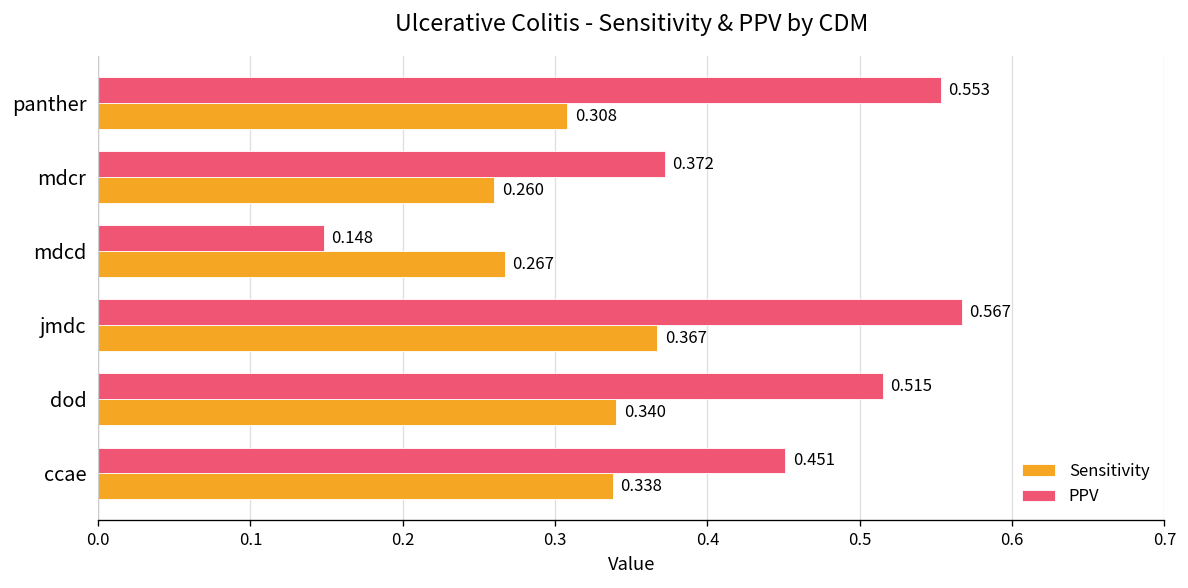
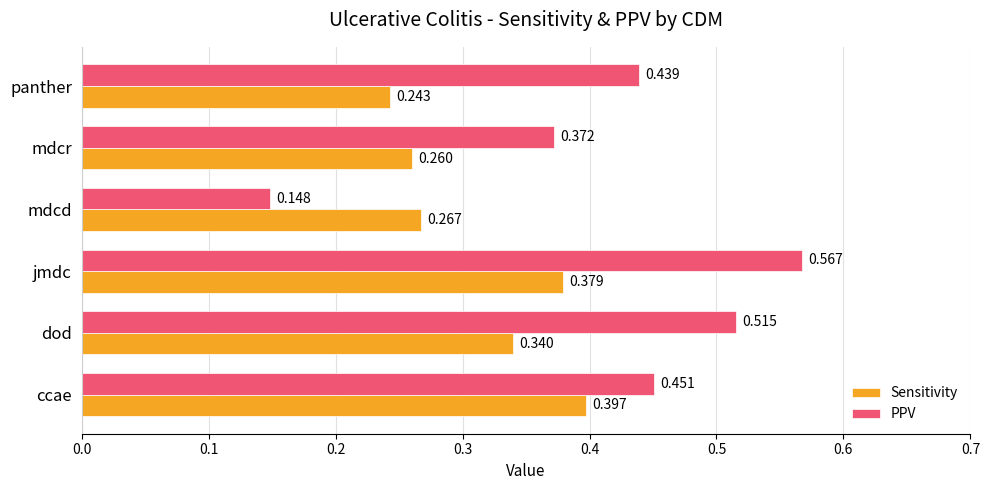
  {
    "Sensitivity": {
-     "panther": 0.308,
+     "panther": 0.243,
      "mdcr": 0.260,
      "mdcd": 0.267,
-     "jmdc": 0.367,
+     "jmdc": 0.379,
      "dod": 0.340,
-     "ccae": 0.338
+     "ccae": 0.397
    },
    "PPV": {
-     "panther": 0.553,
+     "panther": 0.439,
      "mdcr": 0.372,
      "mdcd": 0.148,
      "jmdc": 0.567,
      "dod": 0.515,
      "ccae": 0.451
    }
  }
